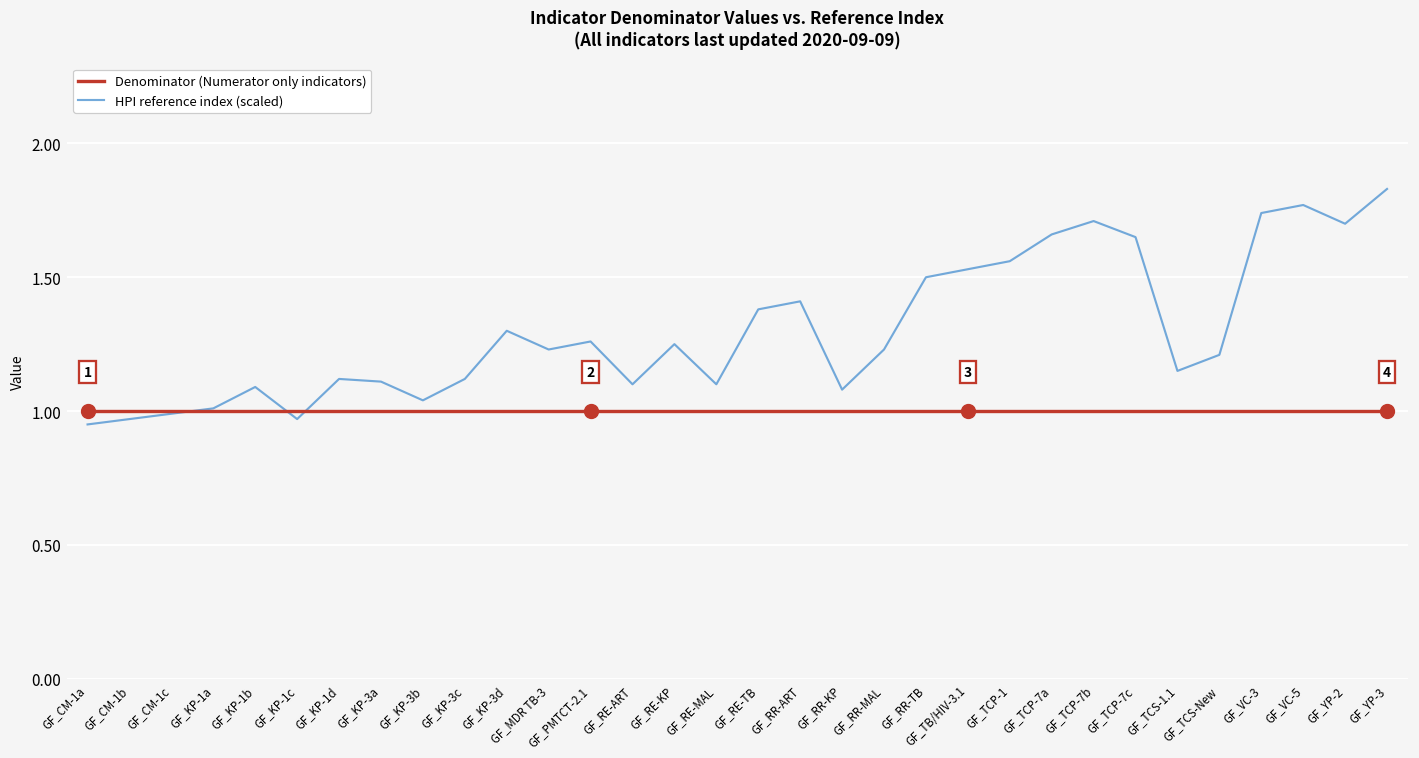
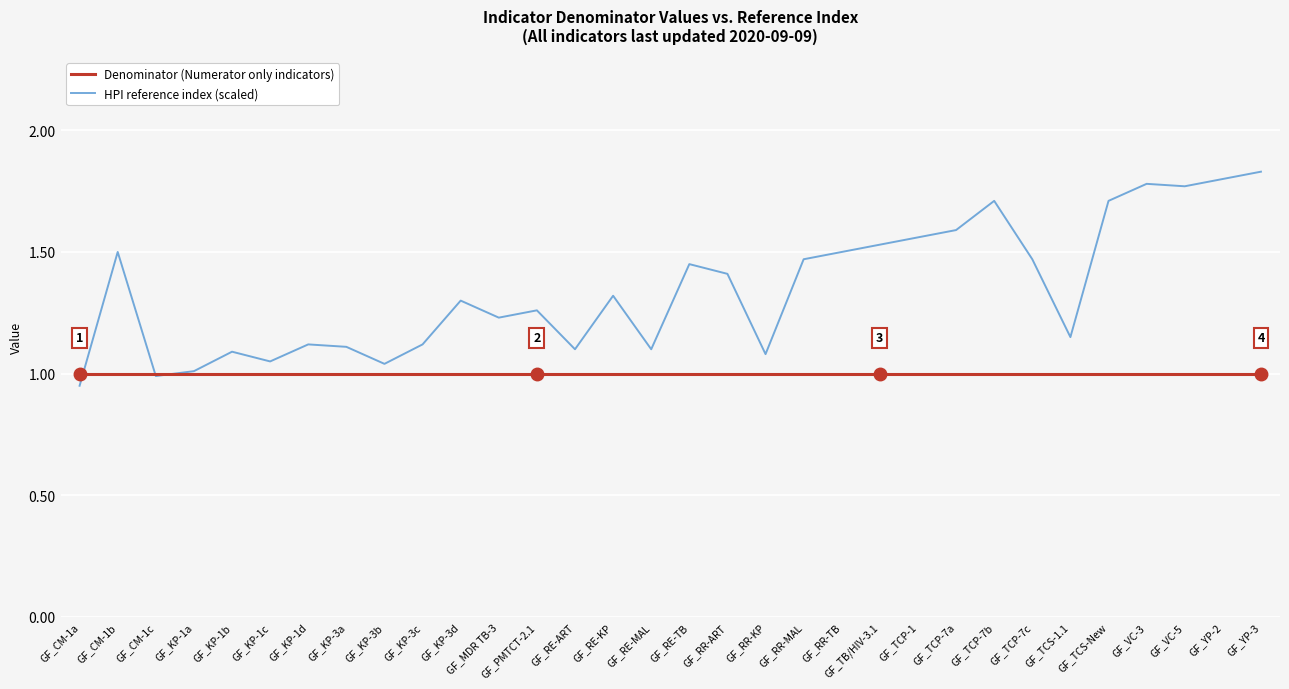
  {
    "HPI reference index (scaled)": {
      "GF_CM-1a": 0.95,
-     "GF_CM-1b": 0.97,
+     "GF_CM-1b": 1.50,
      "GF_KP-1b": 1.09,
-     "GF_KP-1c": 0.97,
+     "GF_KP-1c": 1.05,
      "GF_KP-1d": 1.12,
      "GF_KP-3a": 1.11,
      "GF_KP-3b": 1.04,
      "GF_KP-3c": 1.12,
      "GF_KP-3d": 1.30,
      "GF_MDR TB-3": 1.23,
      "GF_RE-ART": 1.10,
-     "GF_RE-KP": 1.25,
+     "GF_RE-KP": 1.32,
      "GF_RE-MAL": 1.10,
-     "GF_RE-TB": 1.38,
+     "GF_RE-TB": 1.45,
      "GF_RR-ART": 1.41,
      "GF_RR-KP": 1.08,
-     "GF_RR-MAL": 1.23,
+     "GF_RR-MAL": 1.47,
      "GF_RR-TB": 1.50,
      "GF_TB/HIV-3.1": 1.53,
      "GF_TCP-1": 1.56,
-     "GF_TCP-7a": 1.66,
+     "GF_TCP-7a": 1.59,
      "GF_TCP-7b": 1.71,
-     "GF_TCP-7c": 1.65,
+     "GF_TCP-7c": 1.47,
      "GF_TCS-1.1": 1.15,
-     "GF_TCS-New": 1.21,
-     "GF_VC-3": 1.74,
+     "GF_TCS-New": 1.71,
+     "GF_VC-3": 1.78,
      "GF_VC-5": 1.77,
-     "GF_YP-2": 1.7,
+     "GF_YP-2": 1.8,
      "GF_YP-3": 1.83
    }
  }
